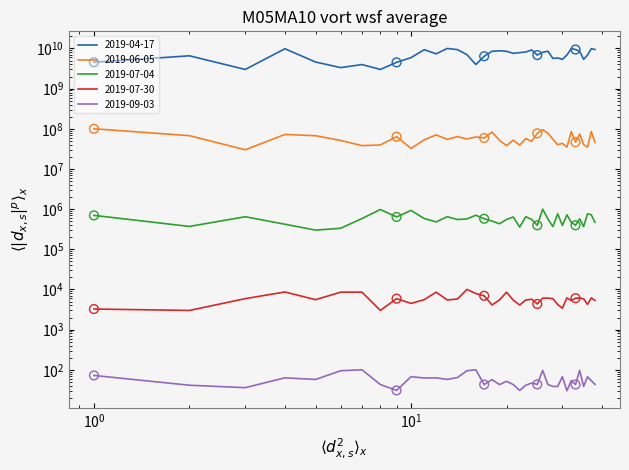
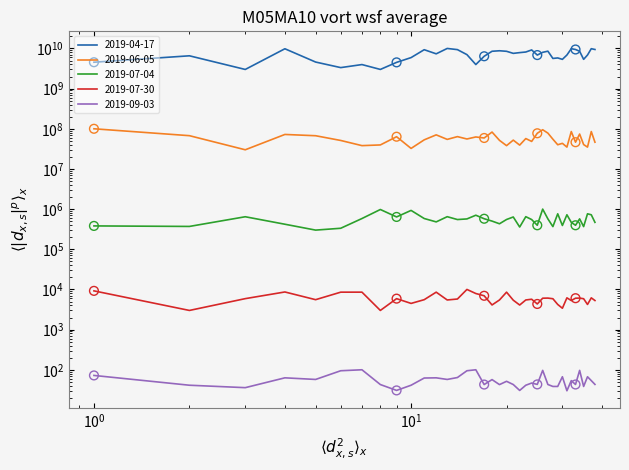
  {
    "2019-04-17": {
      "10^1": 6000000000
    },
    "2019-06-05": {
      "10^1": 30000000
    },
    "2019-07-04": {
-     "10^0": 700000,
+     "10^0": 400000,
      "10^1": 900000
    },
    "2019-07-30": {
-     "10^0": 3000,
+     "10^0": 9000,
      "10^1": 4000
    },
    "2019-09-03": {
-     "10^1": 70
+     "10^1": 40
    }
  }
